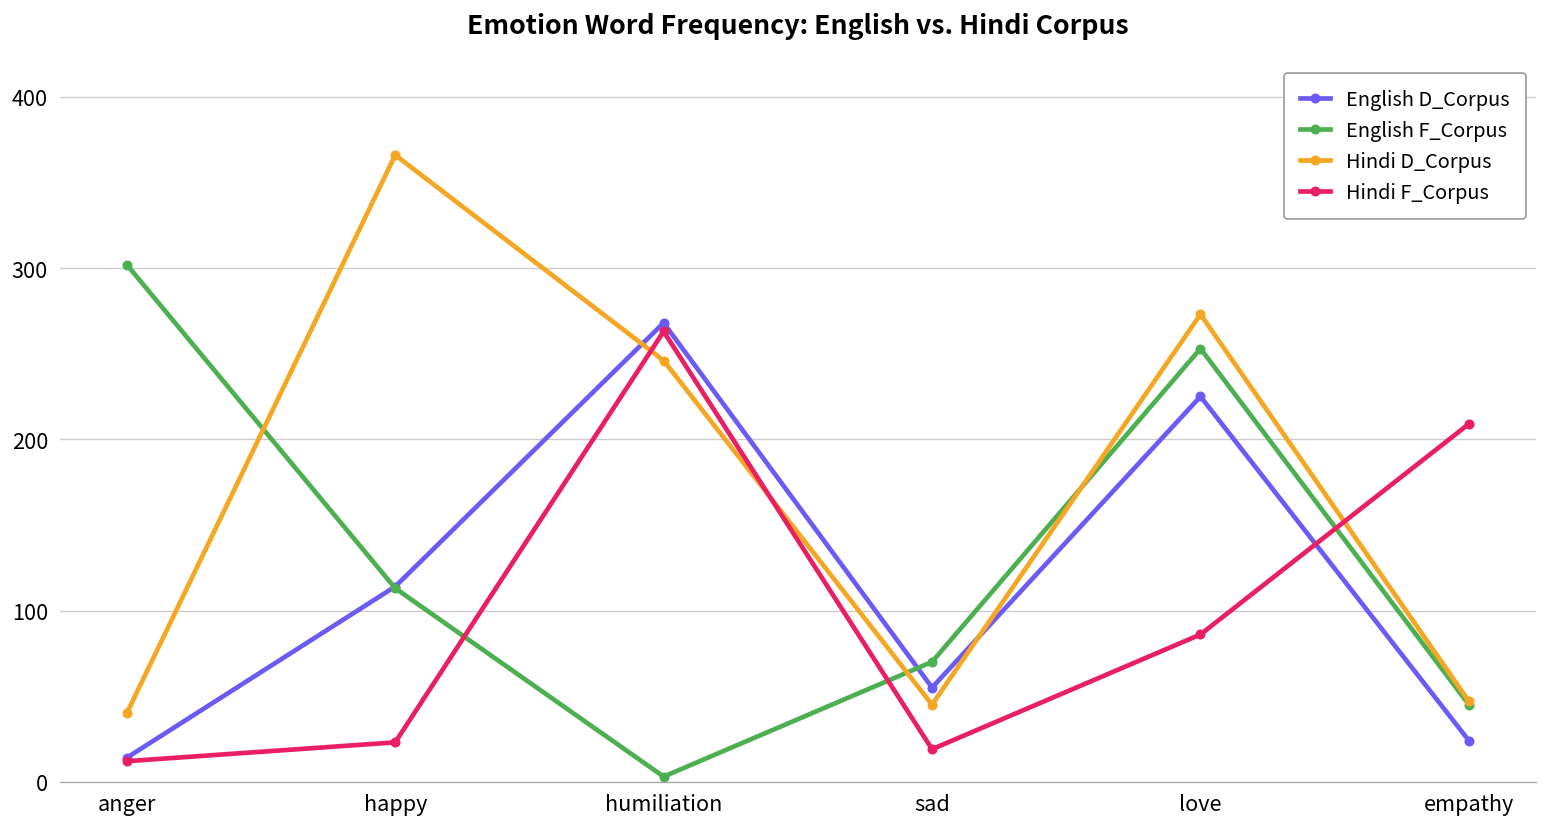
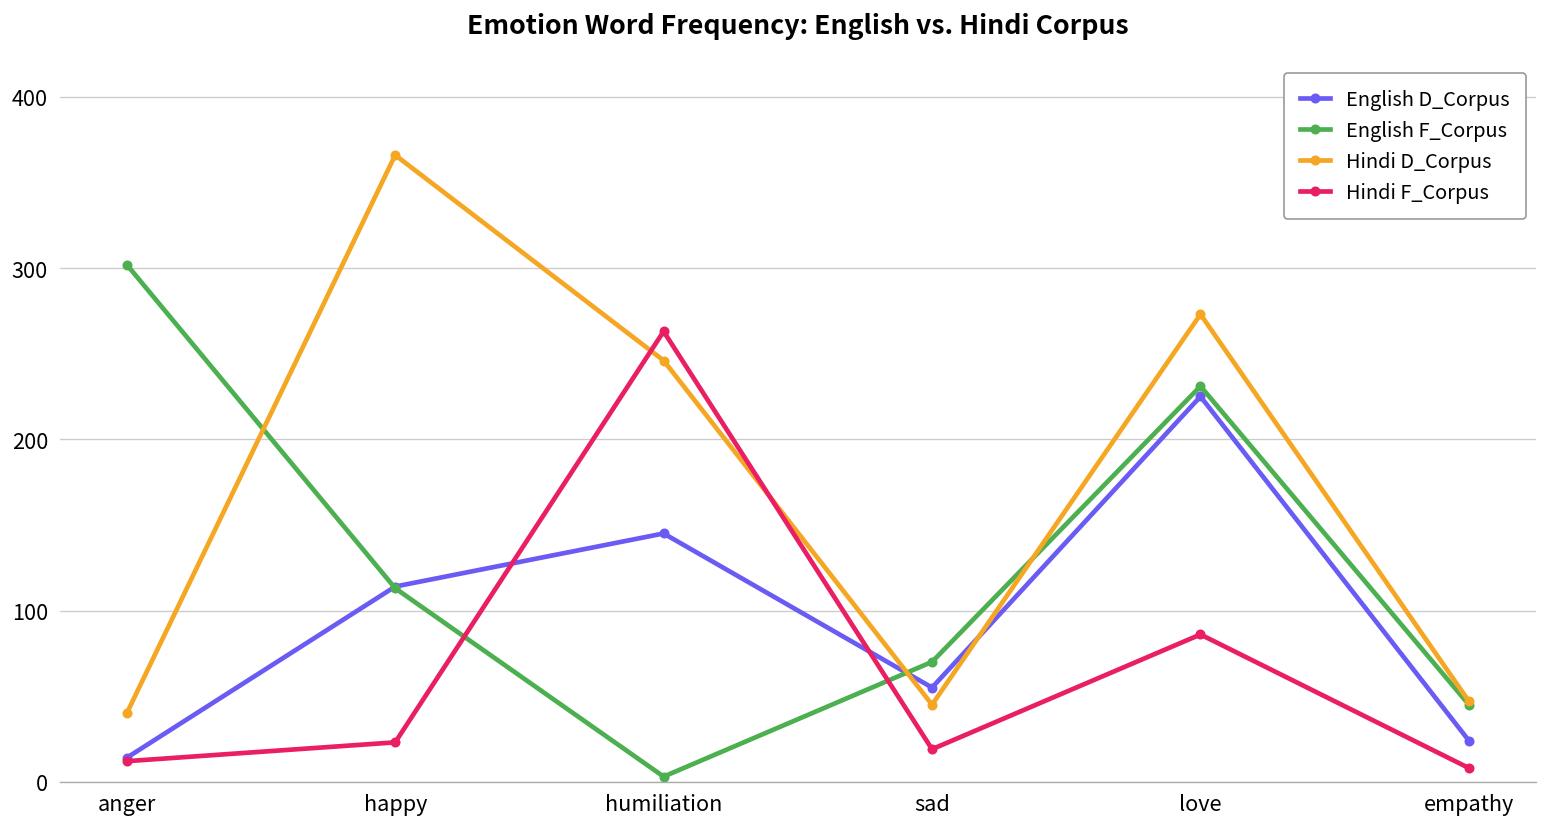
  {
    "English D_Corpus": {
      "anger": 14,
-     "humiliation": 268,
+     "humiliation": 145,
      "sad": 55,
      "love": 225,
      "empathy": 24
    },
    "English F_Corpus": {
      "anger": 302,
      "humiliation": 3,
      "sad": 70,
-     "love": 253,
+     "love": 231,
      "empathy": 45
    },
    "Hindi D_Corpus": {
      "anger": 40,
      "happy": 366,
      "humiliation": 246,
      "sad": 45,
      "love": 273,
      "empathy": 47
    },
    "Hindi F_Corpus": {
      "anger": 12,
      "happy": 23,
      "humiliation": 263,
      "sad": 19,
      "love": 86,
-     "empathy": 209
+     "empathy": 8
    }
  }
